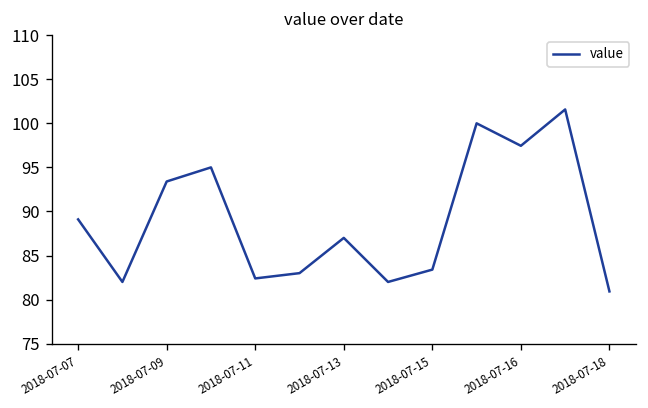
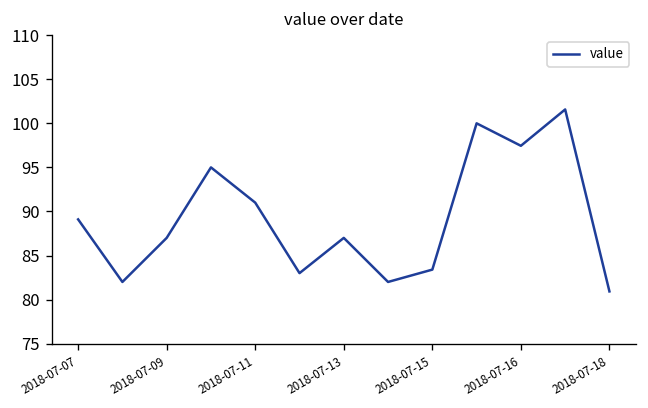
  {
    "2018-07-07": 89,
-   "2018-07-09": 93,
-   "2018-07-11": 82,
+   "2018-07-09": 87,
+   "2018-07-11": 91,
    "2018-07-13": 87,
    "2018-07-15": 83,
    "2018-07-18": 81
  }
